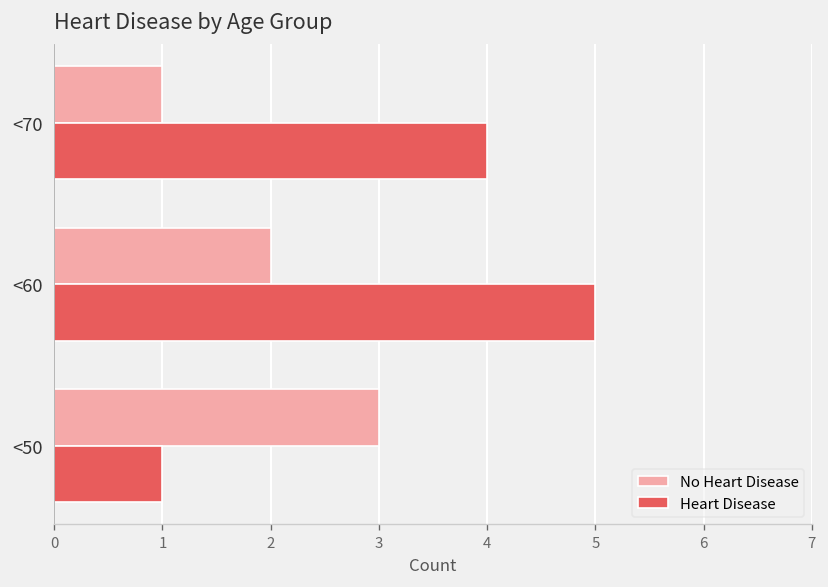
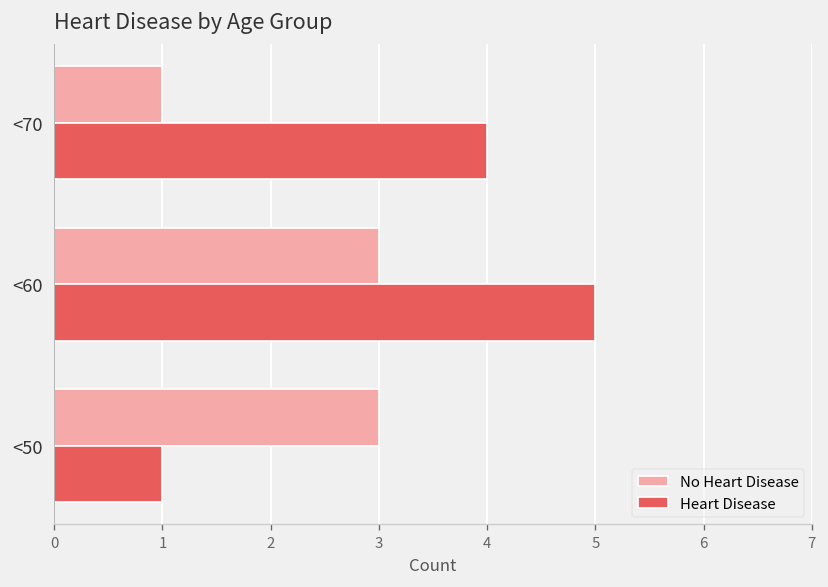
  {
    "No Heart Disease": {
      "<70": 1,
-     "<60": 2,
+     "<60": 3,
      "<50": 3
    },
    "Heart Disease": {
      "<70": 4,
      "<60": 5,
      "<50": 1
    }
  }
